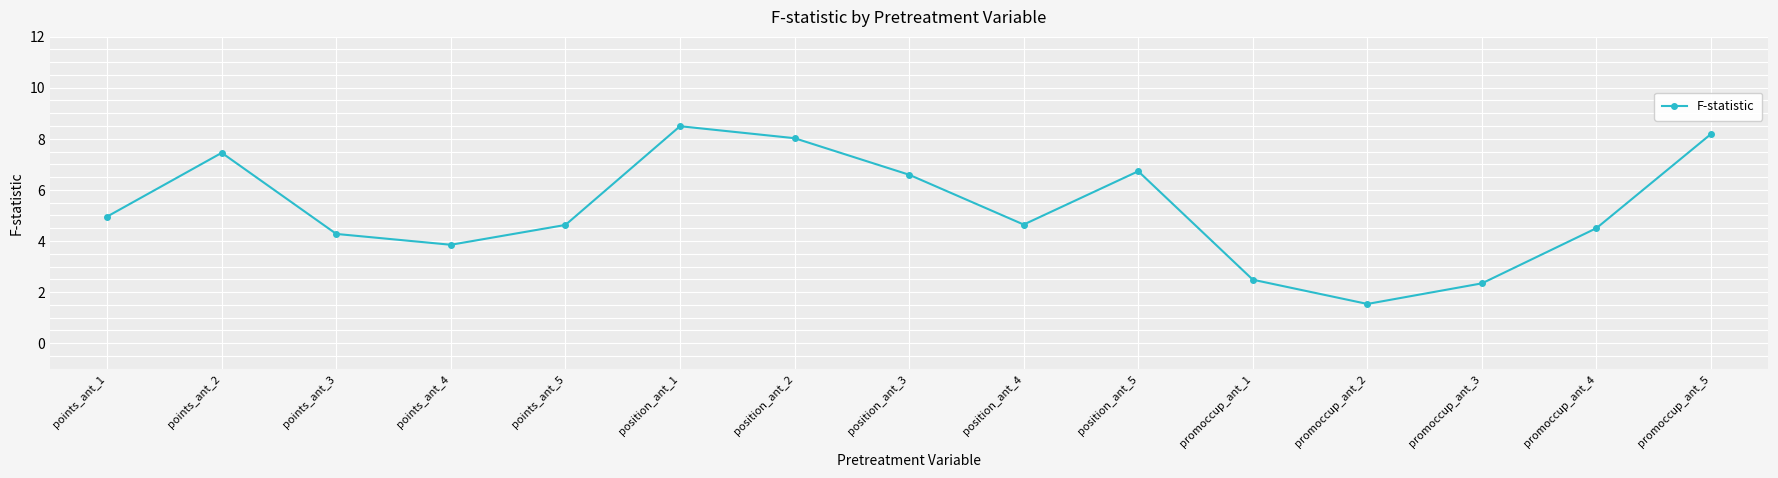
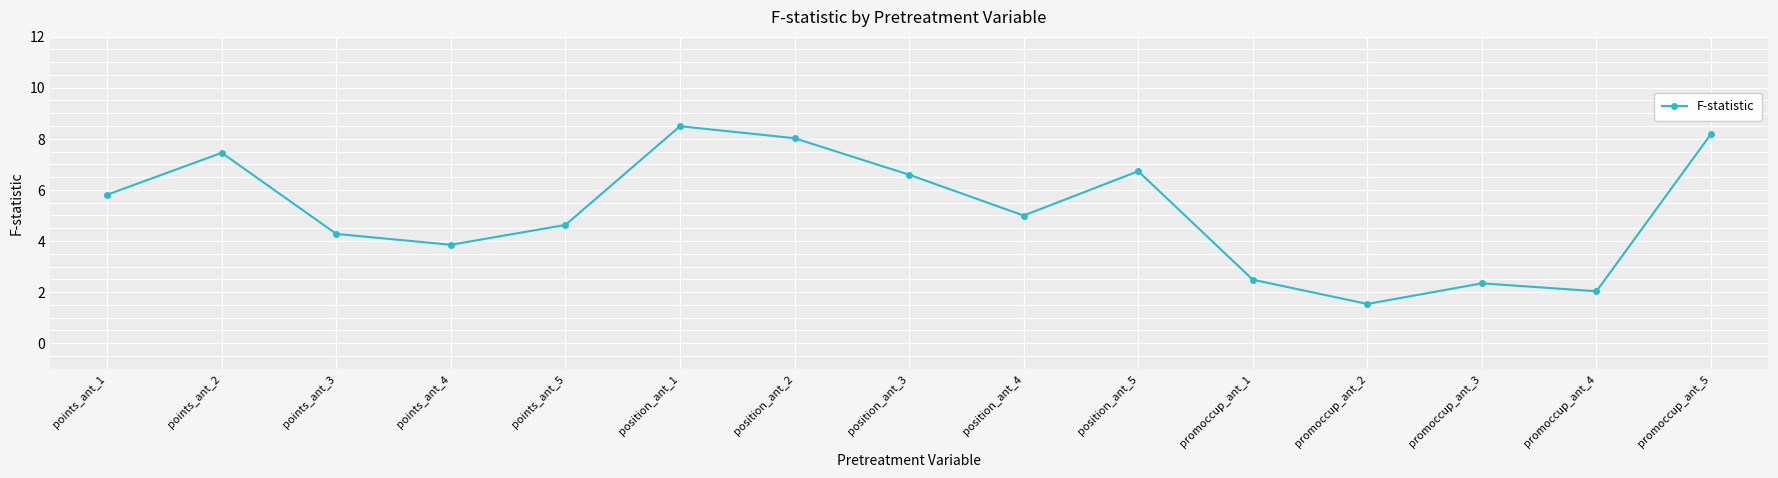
  {
-   "points_ant_1": 5.0,
+   "points_ant_1": 5.8,
    "points_ant_2": 7.5,
    "points_ant_3": 4.3,
    "points_ant_4": 3.9,
    "points_ant_5": 4.6,
    "position_ant_1": 8.5,
    "position_ant_2": 8.0,
    "position_ant_3": 6.6,
-   "position_ant_4": 4.6,
+   "position_ant_4": 5.0,
    "position_ant_5": 6.7,
    "promoccup_ant_1": 2.5,
    "promoccup_ant_2": 1.5,
    "promoccup_ant_3": 2.3,
-   "promoccup_ant_4": 4.5,
+   "promoccup_ant_4": 2.0,
    "promoccup_ant_5": 8.2
  }
